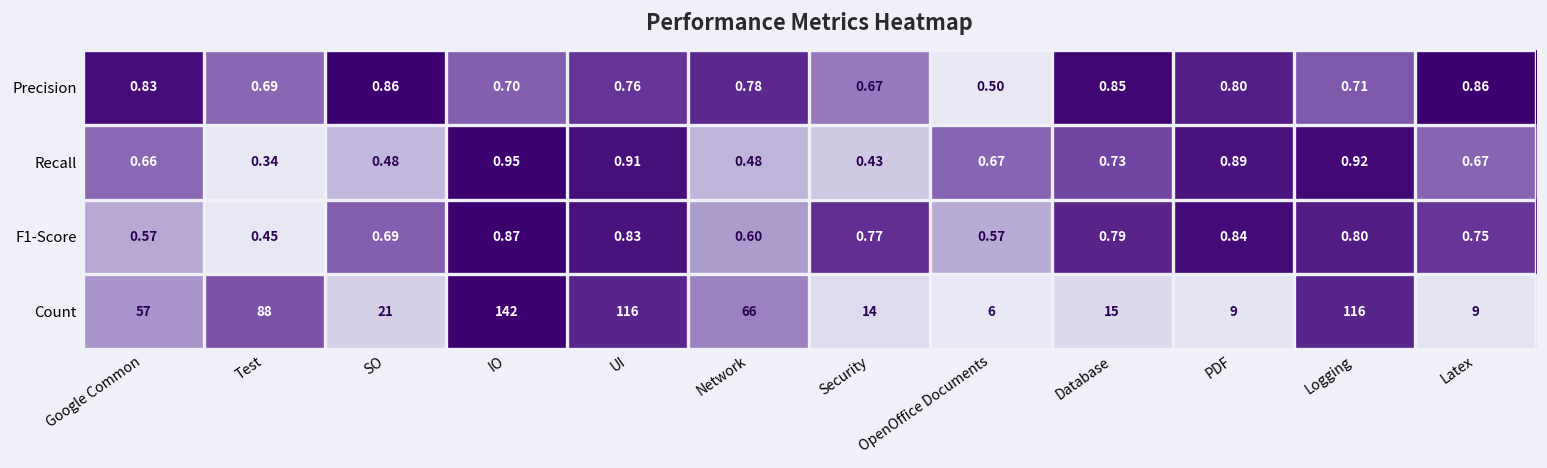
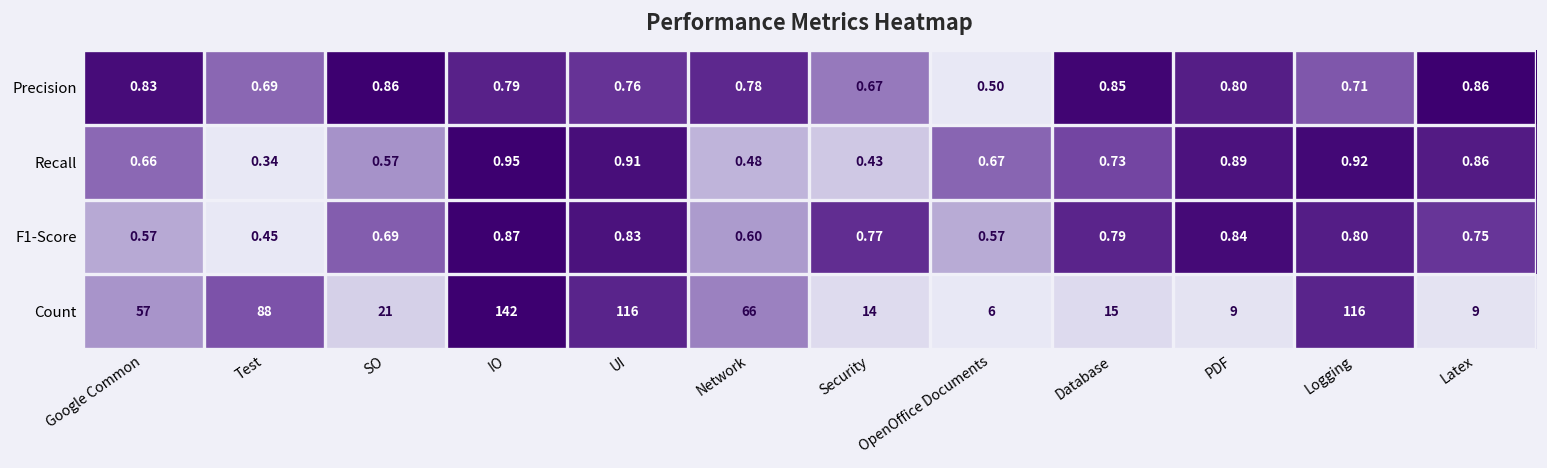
  {
    "Precision": {
      "Google Common": 0.83,
      "Test": 0.69,
      "SO": 0.86,
-     "IO": 0.70,
+     "IO": 0.79,
      "UI": 0.76,
      "Network": 0.78,
      "Security": 0.67,
      "OpenOffice Documents": 0.50,
      "Database": 0.85,
      "PDF": 0.80,
      "Logging": 0.71,
      "Latex": 0.86
    },
    "Recall": {
      "Google Common": 0.66,
      "Test": 0.34,
-     "SO": 0.48,
+     "SO": 0.57,
      "IO": 0.95,
      "UI": 0.91,
      "Network": 0.48,
      "Security": 0.43,
      "OpenOffice Documents": 0.67,
      "Database": 0.73,
      "PDF": 0.89,
      "Logging": 0.92,
-     "Latex": 0.67
+     "Latex": 0.86
    },
    "F1-Score": {
      "Google Common": 0.57,
      "Test": 0.45,
      "SO": 0.69,
      "IO": 0.87,
      "UI": 0.83,
      "Network": 0.60,
      "Security": 0.77,
      "OpenOffice Documents": 0.57,
      "Database": 0.79,
      "PDF": 0.84,
      "Logging": 0.80,
      "Latex": 0.75
    },
    "Count": {
      "Google Common": 57,
      "Test": 88,
      "SO": 21,
      "IO": 142,
      "UI": 116,
      "Network": 66,
      "Security": 14,
      "OpenOffice Documents": 6,
      "Database": 15,
      "PDF": 9,
      "Logging": 116,
      "Latex": 9
    }
  }
